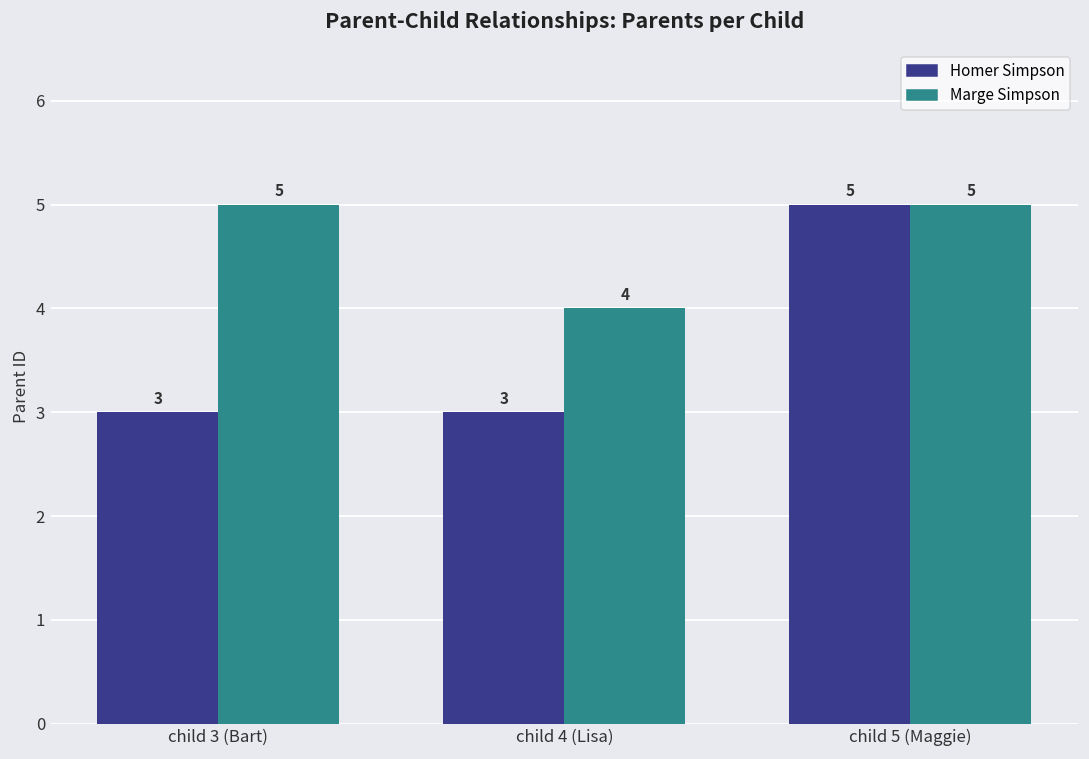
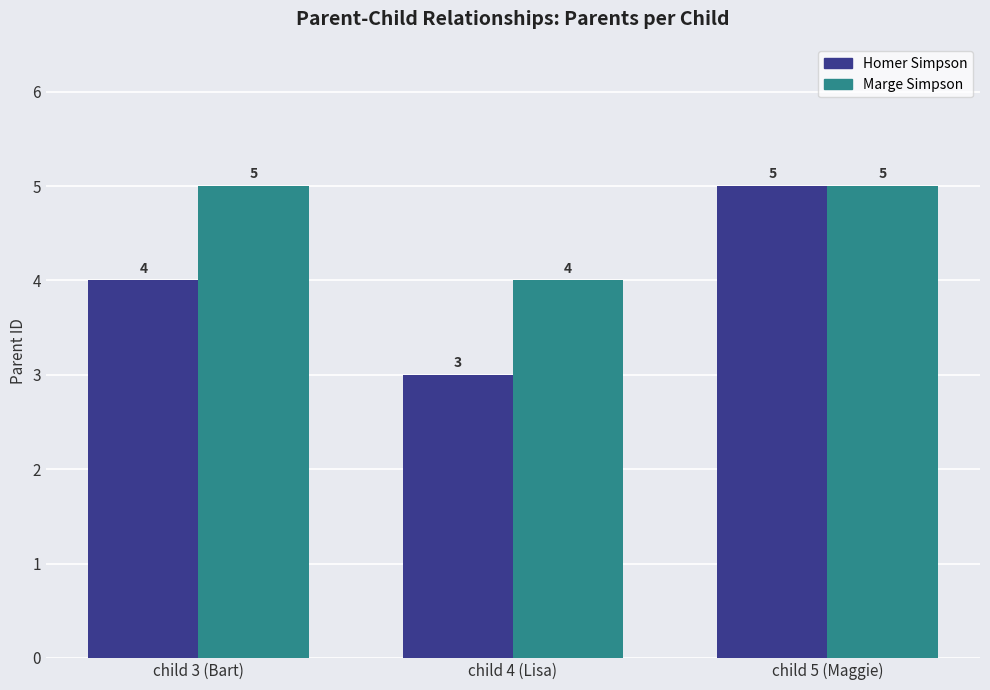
  {
    "Homer Simpson": {
-     "child 3 (Bart)": 3,
+     "child 3 (Bart)": 4,
      "child 4 (Lisa)": 3,
      "child 5 (Maggie)": 5
    },
    "Marge Simpson": {
      "child 3 (Bart)": 5,
      "child 4 (Lisa)": 4,
      "child 5 (Maggie)": 5
    }
  }
